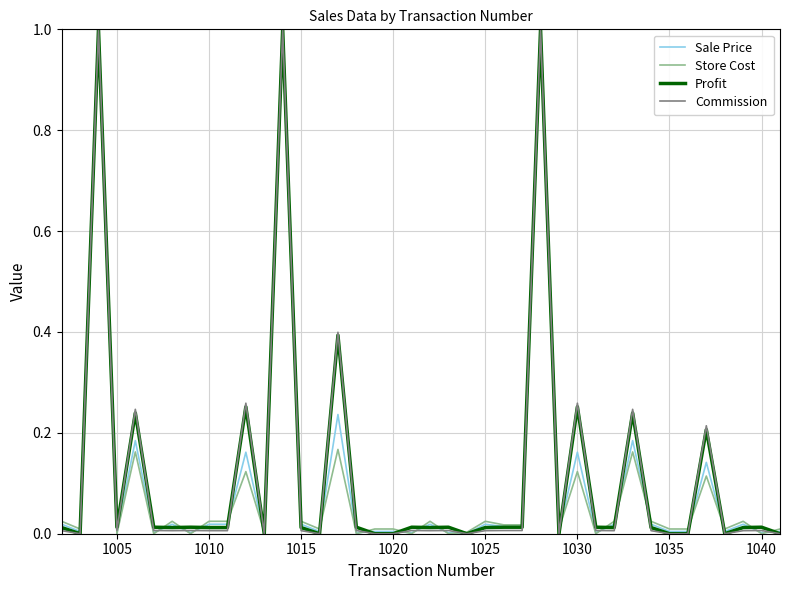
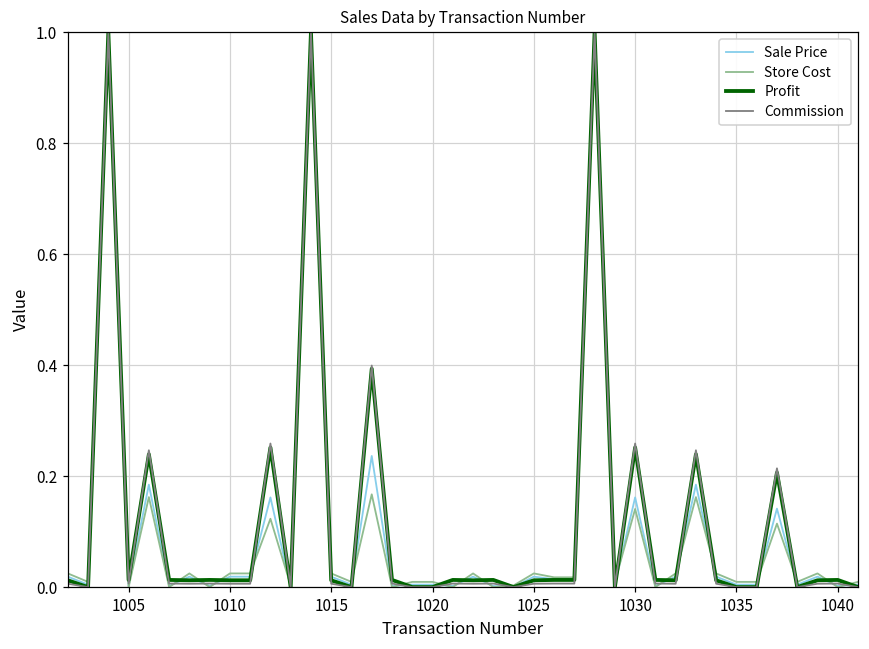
  {
    "Sale Price": {
      "1010": 0.02,
      "1015": 0.02,
      "1025": 0.02,
      "1030": 0.16
    },
    "Store Cost": {
      "1010": 0.02,
      "1015": 0.02,
      "1025": 0.02,
-     "1030": 0.12
+     "1030": 0.14
    },
    "Profit": {
      "1005": 0.01,
      "1010": 0.01,
      "1015": 0.01,
      "1025": 0.01,
      "1030": 0.25,
      "1040": 0.01
    },
    "Commission": {
      "1010": 0.01,
      "1015": 0.01,
      "1025": 0.01,
      "1030": 0.26
    }
  }
